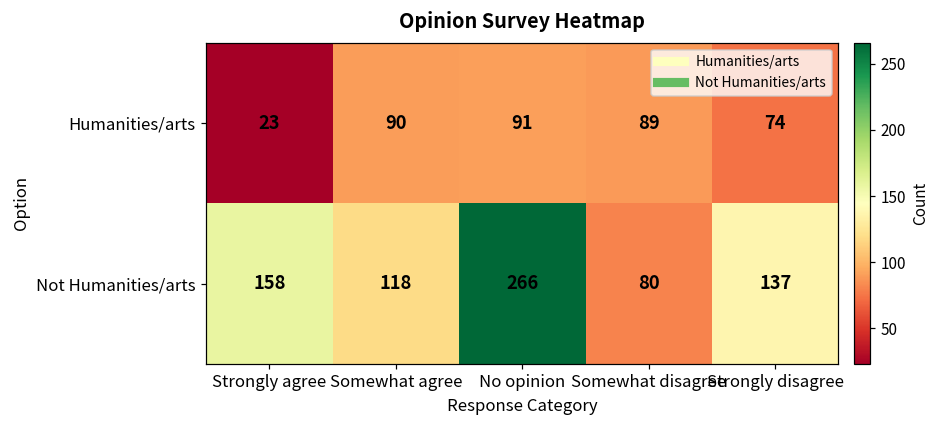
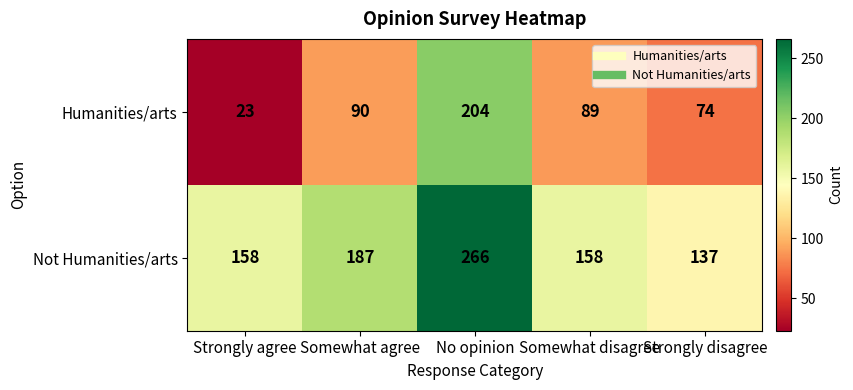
  {
    "Humanities/arts": {
      "Strongly agree": 23,
      "Somewhat agree": 90,
-     "No opinion": 91,
+     "No opinion": 204,
      "Somewhat disagree": 89,
      "Strongly disagree": 74
    },
    "Not Humanities/arts": {
      "Strongly agree": 158,
-     "Somewhat agree": 118,
+     "Somewhat agree": 187,
      "No opinion": 266,
-     "Somewhat disagree": 80,
+     "Somewhat disagree": 158,
      "Strongly disagree": 137
    }
  }
